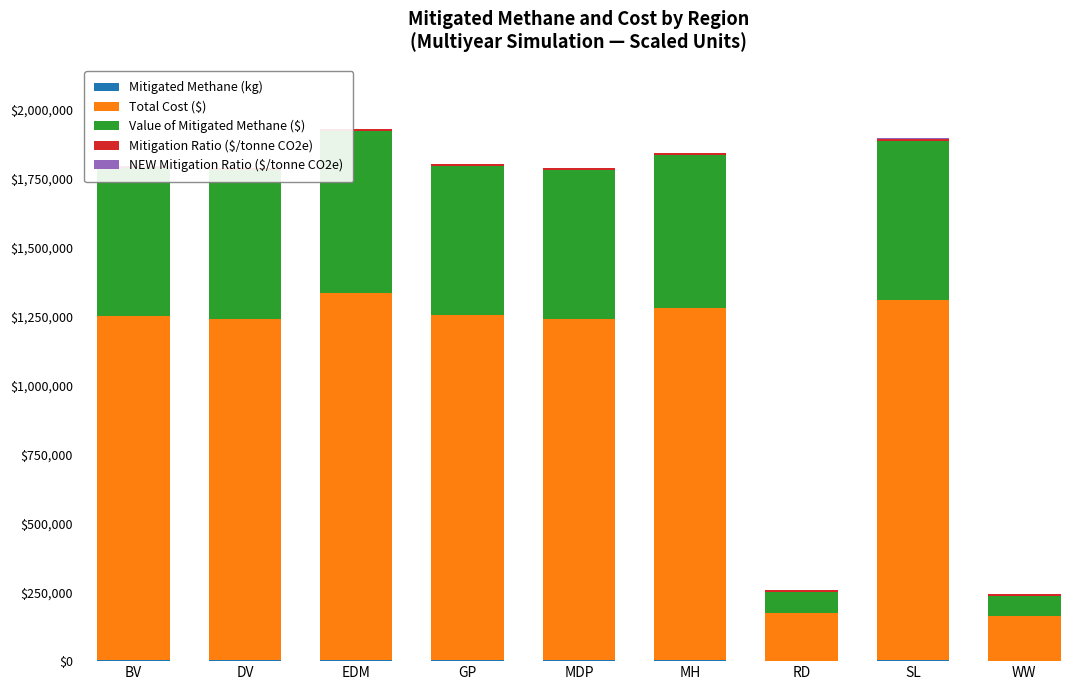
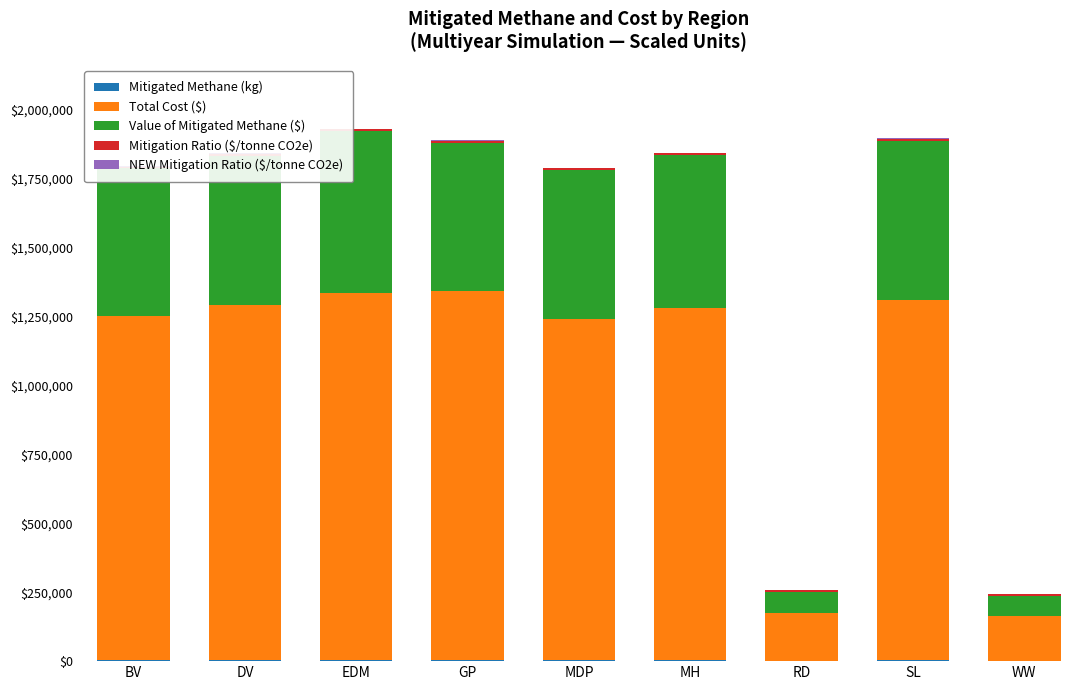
  {
    "Total Cost ($)": {
      "BV": "$1,250,000",
-     "DV": "$1,240,000",
+     "DV": "$1,290,000",
      "EDM": "$1,330,000",
-     "GP": "$1,250,000",
+     "GP": "$1,340,000",
      "MDP": "$1,240,000",
      "MH": "$1,280,000",
      "RD": "$170,000",
      "SL": "$1,310,000",
      "WW": "$160,000"
    },
    "Value of Mitigated Methane ($)": {
      "EDM": "$590,000",
      "GP": "$540,000",
      "MDP": "$540,000",
      "MH": "$550,000",
      "RD": "$80,000",
      "SL": "$580,000",
      "WW": "$70,000"
    }
  }
